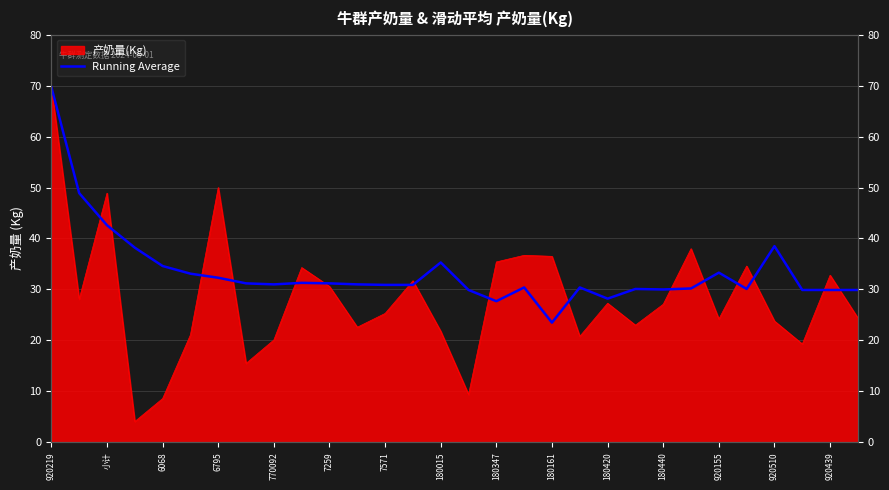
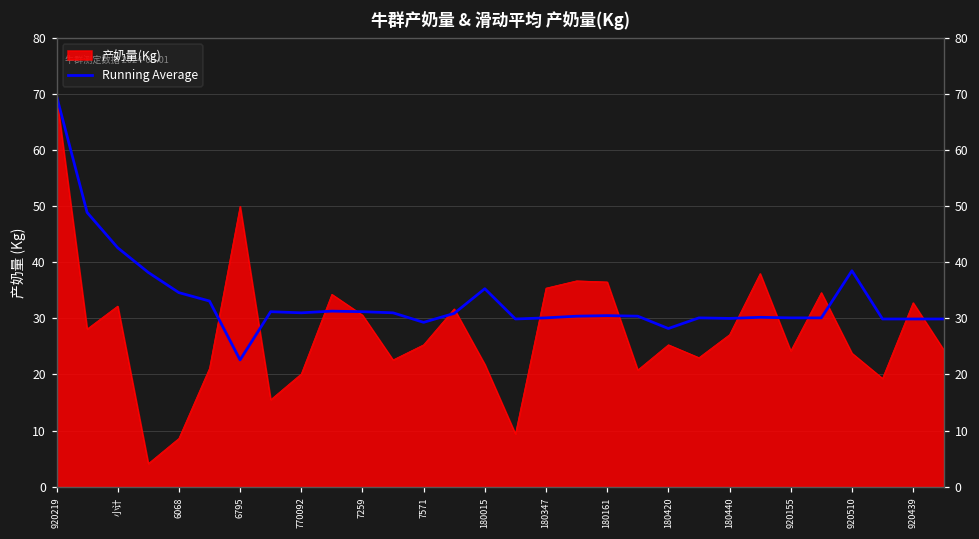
  {
    "产奶量(Kg)": {
-     "小计": 49,
+     "小计": 32,
      "6068": 9,
      "6795": 50,
      "770092": 20,
      "7259": 31,
      "7571": 25,
      "180015": 22,
      "180347": 35,
      "180161": 37,
-     "180420": 27,
+     "180420": 25,
      "180440": 27,
      "920155": 24,
      "920510": 24,
      "920439": 33
    },
    "Running Average": {
      "小计": 43,
      "6068": 35,
-     "6795": 32,
+     "6795": 23,
      "770092": 31,
      "7259": 31,
-     "7571": 31,
+     "7571": 29,
      "180015": 35,
-     "180347": 28,
-     "180161": 24,
+     "180347": 30,
+     "180161": 31,
      "180420": 28,
      "180440": 30,
-     "920155": 33,
+     "920155": 30,
      "920510": 39,
      "920439": 30
    }
  }
